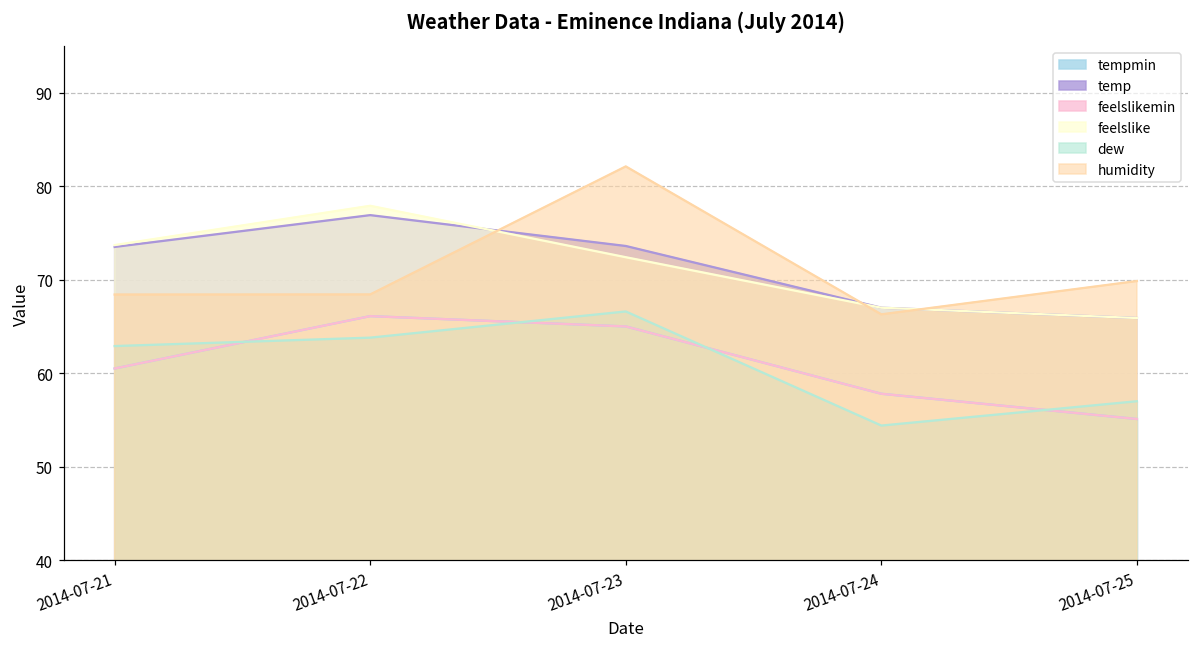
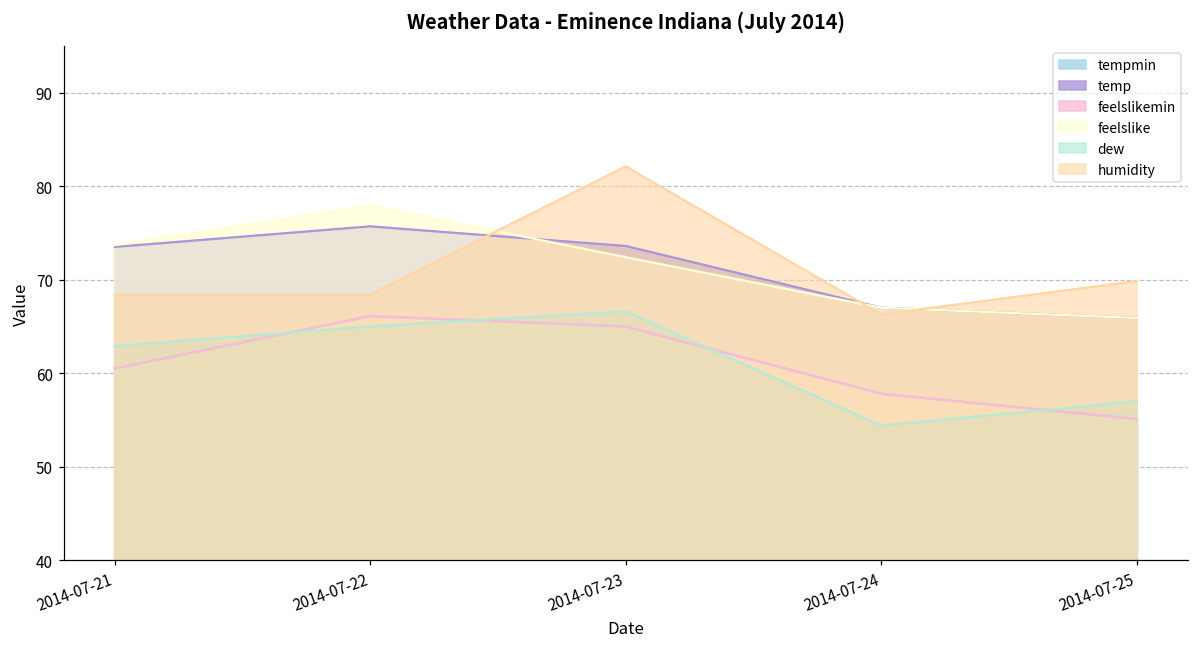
  {
    "temp": {
-     "2014-07-22": 77,
+     "2014-07-22": 76,
      "2014-07-23": 74
    },
    "dew": {
      "2014-07-21": 63,
-     "2014-07-22": 64,
+     "2014-07-22": 65,
      "2014-07-23": 67,
      "2014-07-24": 54,
      "2014-07-25": 57
    }
  }
